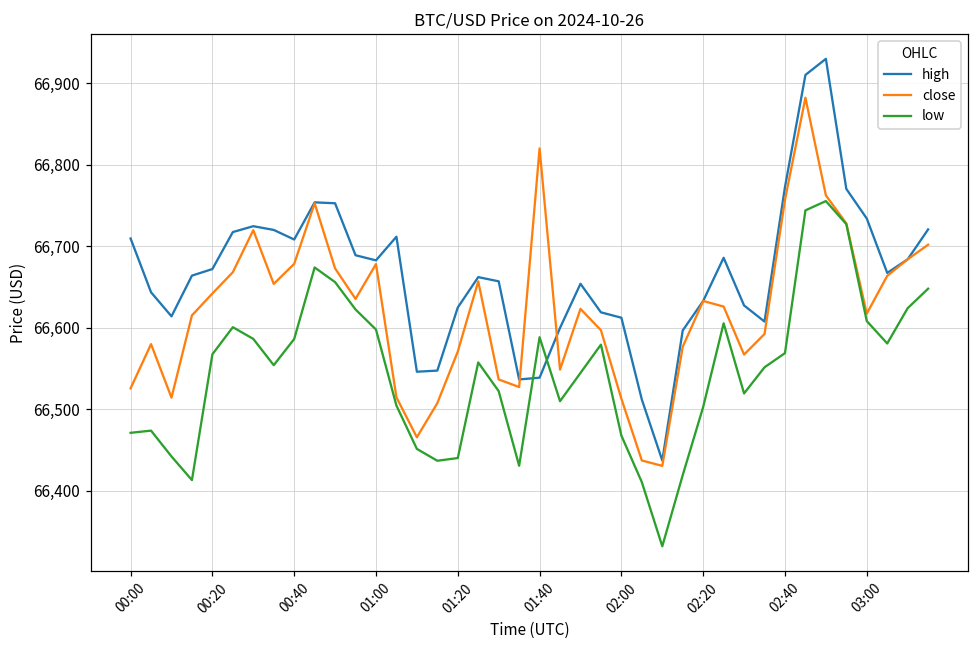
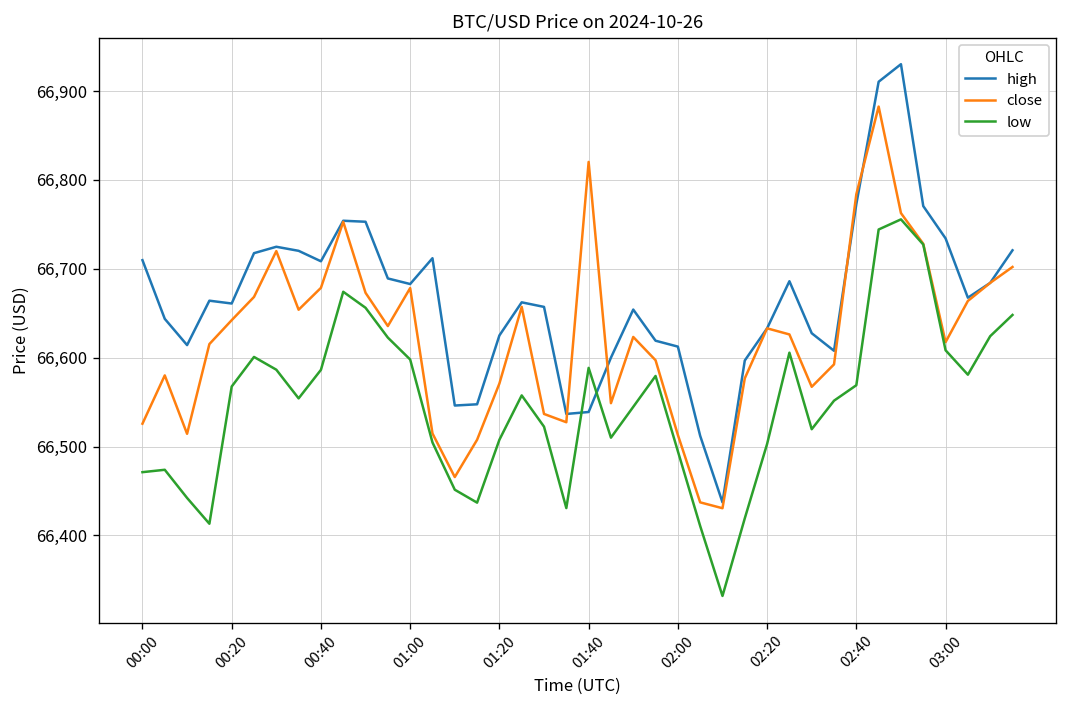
  {
    "high": {
      "00:00": "66,710",
-     "00:20": "66,670",
+     "00:20": "66,660",
      "00:40": "66,710",
      "01:00": "66,680",
      "01:20": "66,630",
      "01:40": "66,540",
      "02:00": "66,610",
      "02:40": "66,770",
      "03:00": "66,730"
    },
    "close": {
      "00:00": "66,530",
      "00:20": "66,640",
      "00:40": "66,680",
      "01:00": "66,680",
      "01:20": "66,570",
      "01:40": "66,820",
      "02:00": "66,510",
-     "02:40": "66,760",
+     "02:40": "66,780",
      "03:00": "66,620"
    },
    "low": {
      "00:00": "66,470",
      "00:20": "66,570",
      "00:40": "66,590",
      "01:00": "66,600",
-     "01:20": "66,440",
+     "01:20": "66,510",
      "01:40": "66,590",
-     "02:00": "66,470",
+     "02:00": "66,490",
      "02:20": "66,500",
      "02:40": "66,570",
      "03:00": "66,610"
    }
  }
